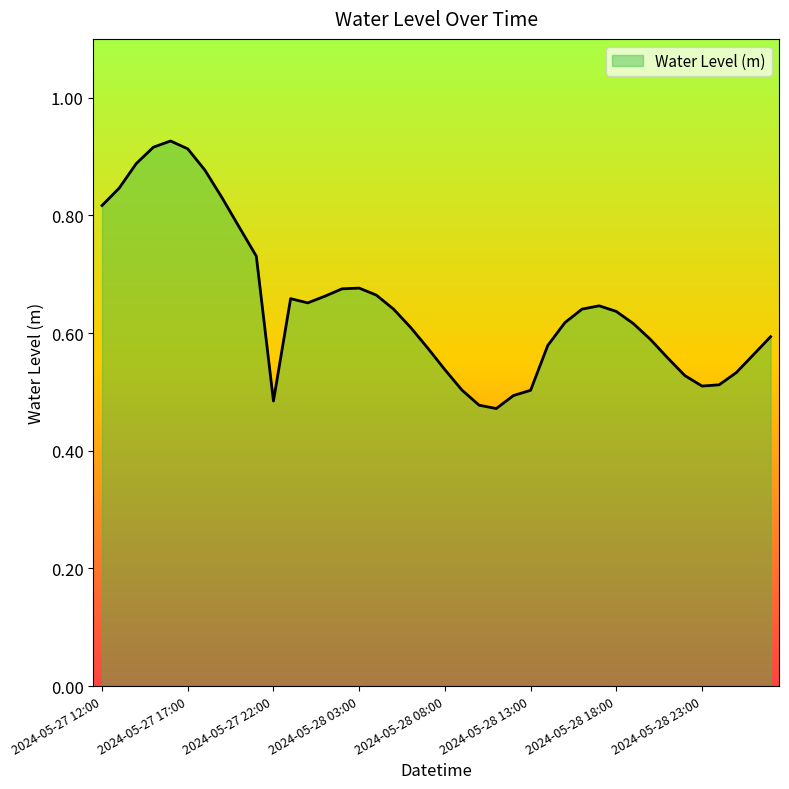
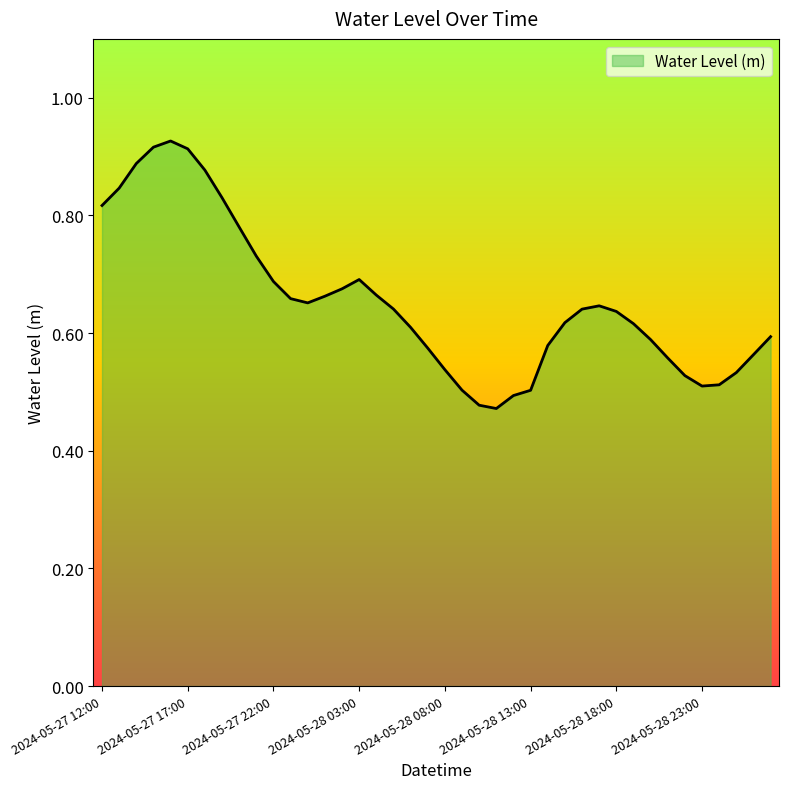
  {
    "2024-05-27 12:00": 0.82,
    "2024-05-27 17:00": 0.91,
-   "2024-05-27 22:00": 0.48,
-   "2024-05-28 03:00": 0.68,
+   "2024-05-27 22:00": 0.69,
+   "2024-05-28 03:00": 0.69,
    "2024-05-28 08:00": 0.54,
    "2024-05-28 13:00": 0.50,
    "2024-05-28 18:00": 0.64,
    "2024-05-28 23:00": 0.51
  }
